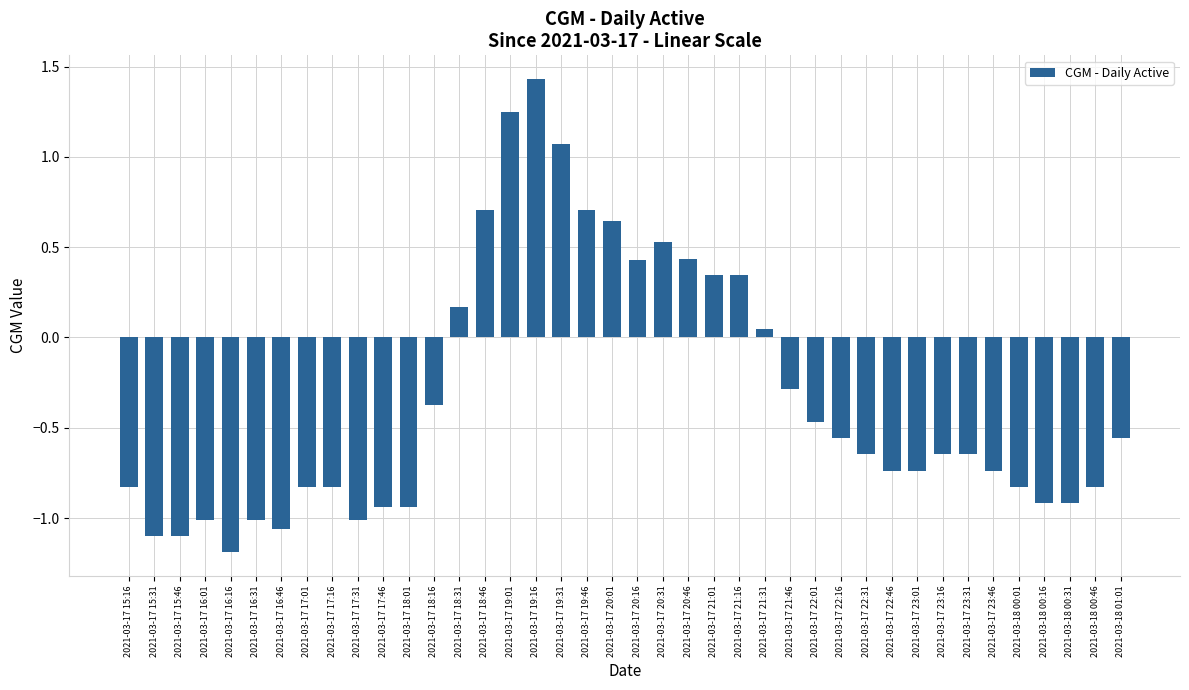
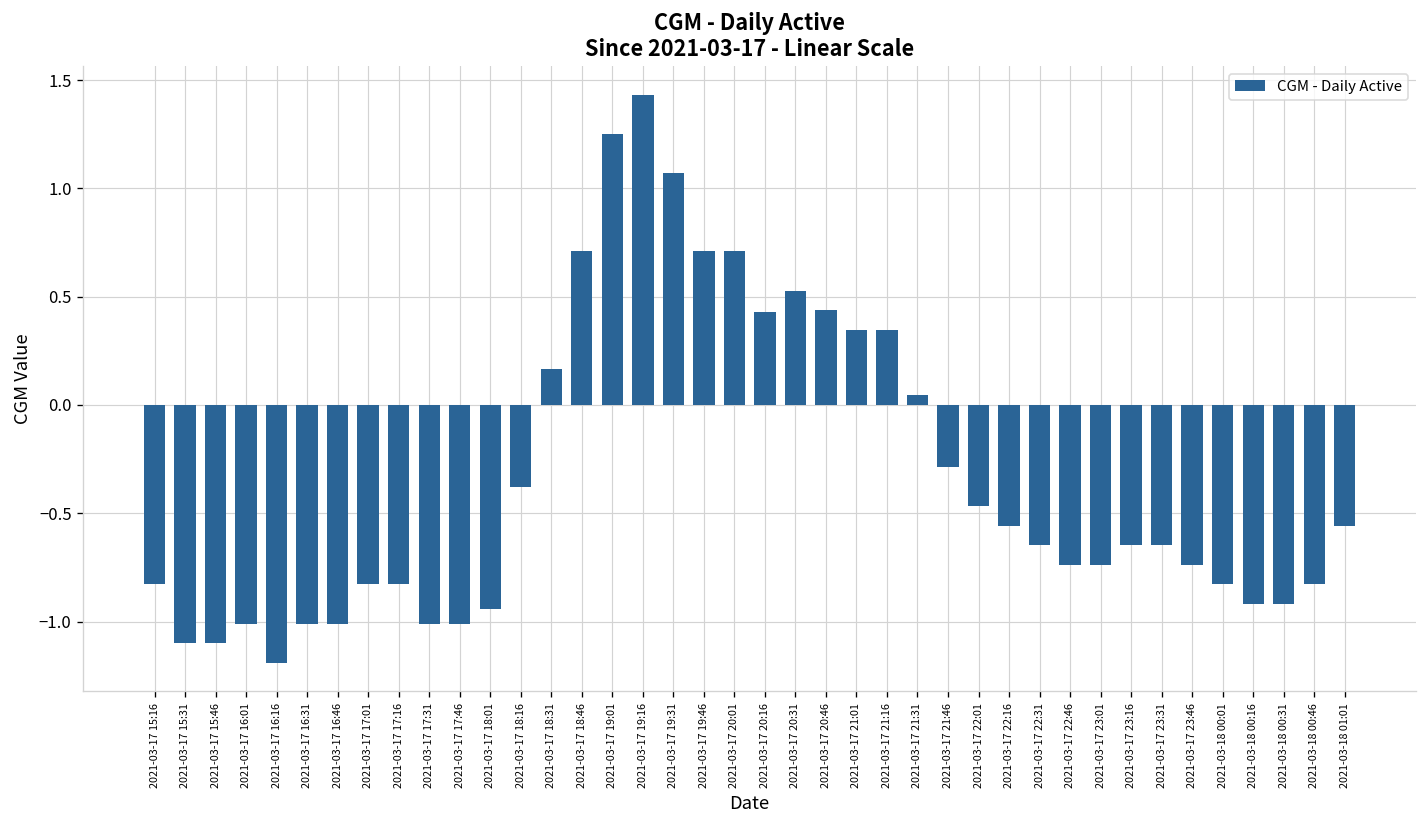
  {
    "2021-03-17 15:16": -0.83,
    "2021-03-17 15:31": -1.10,
    "2021-03-17 15:46": -1.10,
    "2021-03-17 16:01": -1.01,
    "2021-03-17 16:16": -1.19,
    "2021-03-17 16:31": -1.01,
-   "2021-03-17 16:46": -1.06,
+   "2021-03-17 16:46": -1.01,
    "2021-03-17 17:01": -0.83,
    "2021-03-17 17:16": -0.83,
    "2021-03-17 17:31": -1.01,
-   "2021-03-17 17:46": -0.94,
+   "2021-03-17 17:46": -1.01,
    "2021-03-17 18:01": -0.94,
    "2021-03-17 18:16": -0.38,
    "2021-03-17 18:31": 0.17,
    "2021-03-17 18:46": 0.71,
    "2021-03-17 19:01": 1.25,
    "2021-03-17 19:16": 1.43,
    "2021-03-17 19:31": 1.07,
    "2021-03-17 19:46": 0.71,
-   "2021-03-17 20:01": 0.64,
+   "2021-03-17 20:01": 0.71,
    "2021-03-17 20:16": 0.43,
    "2021-03-17 20:31": 0.53,
    "2021-03-17 20:46": 0.44,
    "2021-03-17 21:01": 0.35,
    "2021-03-17 21:16": 0.35,
    "2021-03-17 21:31": 0.05,
    "2021-03-17 21:46": -0.29,
    "2021-03-17 22:01": -0.47,
    "2021-03-17 22:16": -0.56,
    "2021-03-17 22:31": -0.65,
    "2021-03-17 22:46": -0.74,
    "2021-03-17 23:01": -0.74,
    "2021-03-17 23:16": -0.65,
    "2021-03-17 23:31": -0.65,
    "2021-03-17 23:46": -0.74,
    "2021-03-18 00:01": -0.83,
    "2021-03-18 00:16": -0.92,
    "2021-03-18 00:31": -0.92,
    "2021-03-18 00:46": -0.83,
    "2021-03-18 01:01": -0.56
  }
